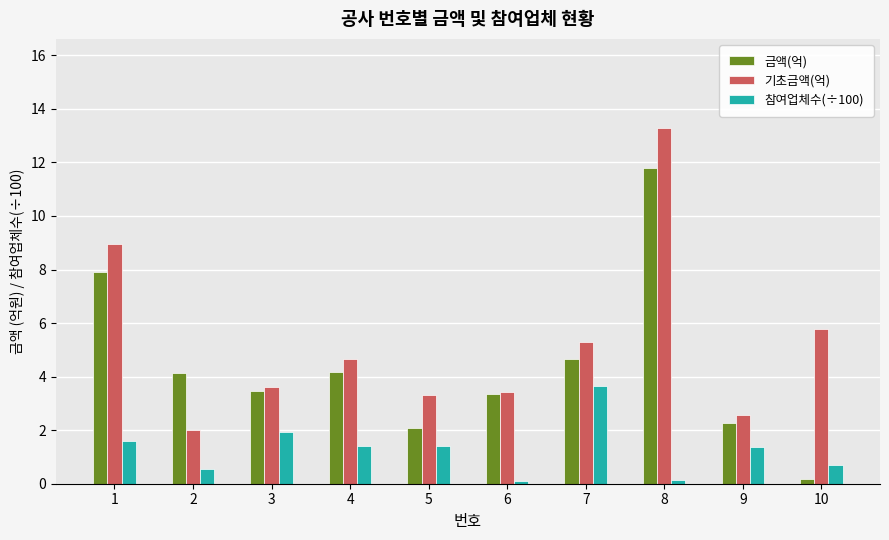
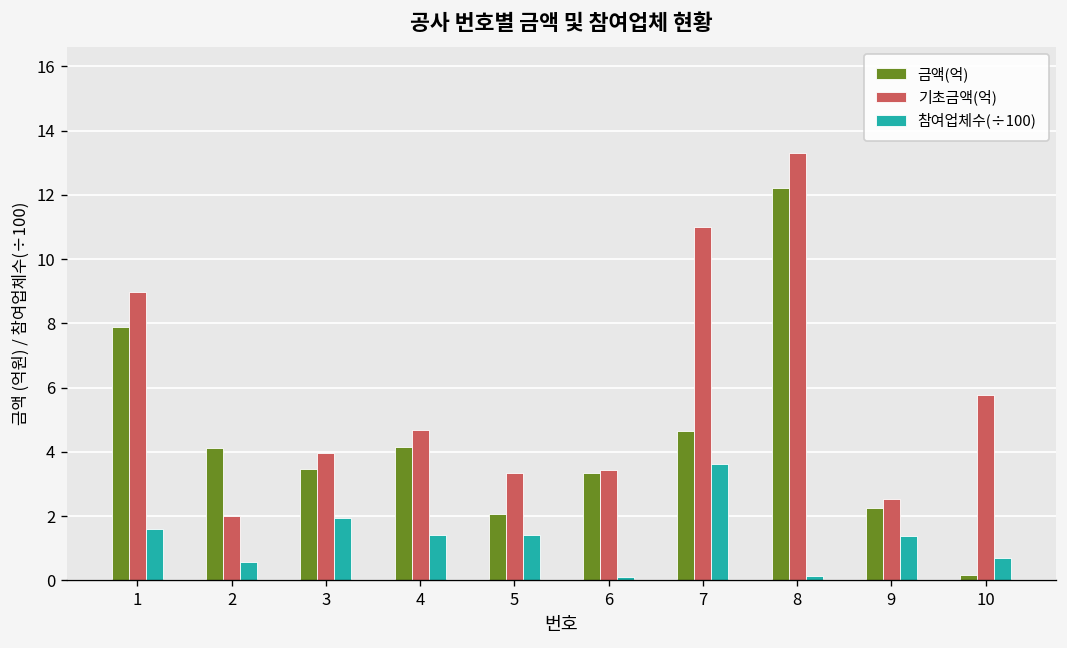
  {
    "금액(억)": {
      "1": 7.9,
      "2": 4.1,
      "3": 3.5,
      "4": 4.2,
      "5": 2.1,
      "6": 3.4,
      "7": 4.7,
-     "8": 11.8,
+     "8": 12.2,
      "9": 2.3,
      "10": 0.2
    },
    "기초금액(억)": {
      "1": 9.0,
      "2": 2.0,
-     "3": 3.6,
+     "3": 4.0,
      "4": 4.7,
      "5": 3.3,
      "6": 3.4,
-     "7": 5.3,
+     "7": 11.0,
      "8": 13.3,
      "9": 2.6,
      "10": 5.8
    },
    "참여업체수(÷100)": {
      "1": 1.6,
      "2": 0.6,
      "3": 1.9,
      "4": 1.4,
      "5": 1.4,
      "6": 0.1,
      "7": 3.6,
      "8": 0.1,
      "9": 1.4,
      "10": 0.7
    }
  }
